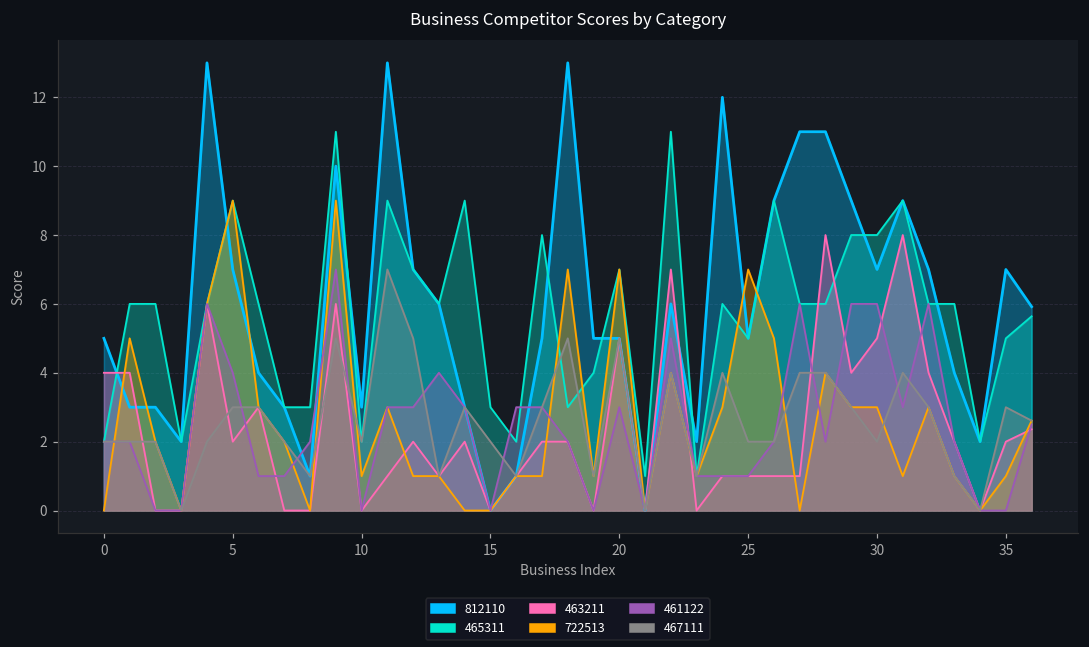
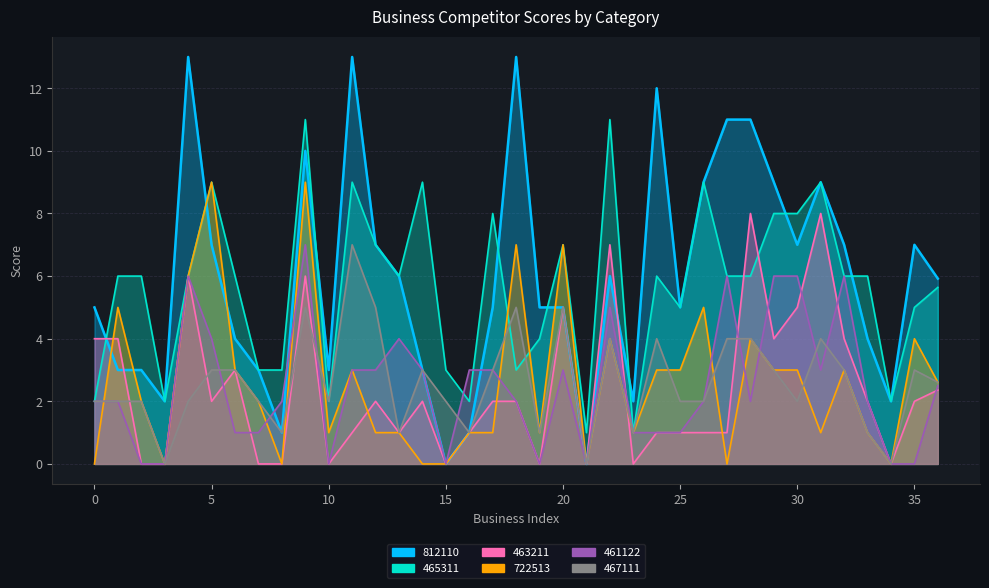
  {
    "722513": {
      "0": 0,
      "10": 1,
-     "25": 7,
+     "25": 3,
      "30": 3,
-     "35": 1
+     "35": 4
    }
  }
